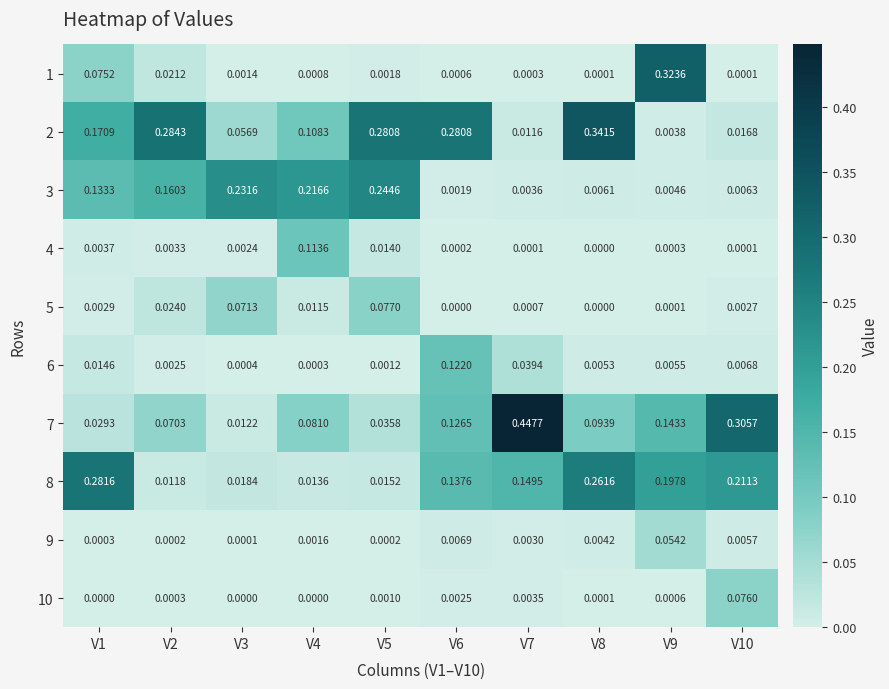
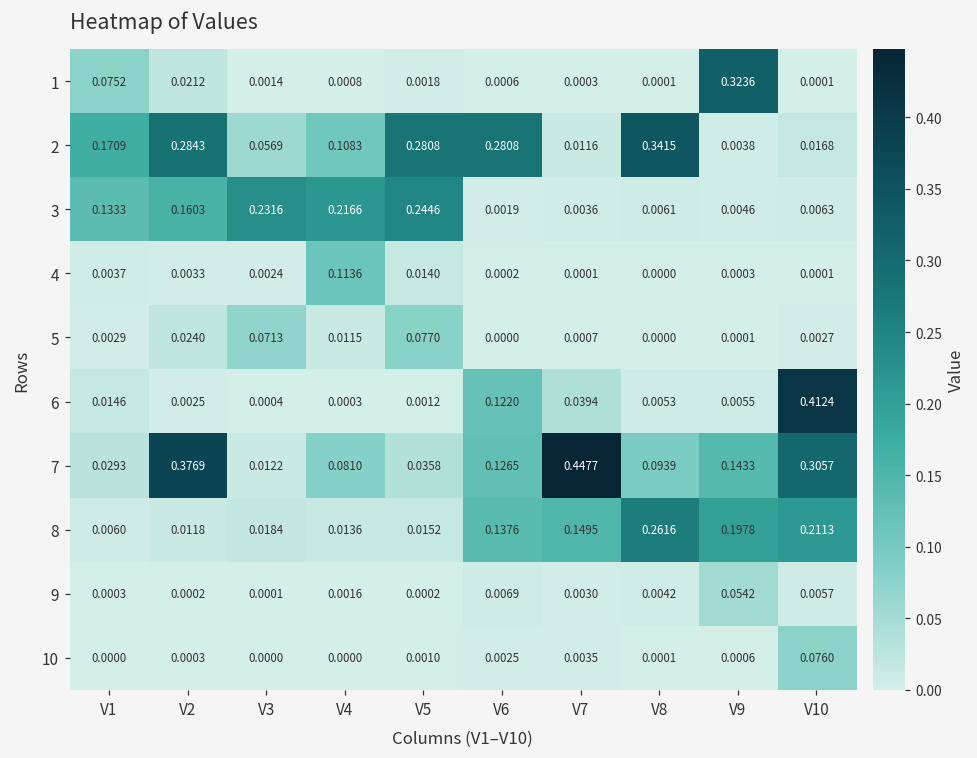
  {
    "1": {
      "V1": 0.0752,
      "V2": 0.0212,
      "V3": 0.0014,
      "V4": 0.0008,
      "V5": 0.0018,
      "V6": 0.0006,
      "V7": 0.0003,
      "V8": 0.0001,
      "V9": 0.3236,
      "V10": 0.0001
    },
    "2": {
      "V1": 0.1709,
      "V2": 0.2843,
      "V3": 0.0569,
      "V4": 0.1083,
      "V5": 0.2808,
      "V6": 0.2808,
      "V7": 0.0116,
      "V8": 0.3415,
      "V9": 0.0038,
      "V10": 0.0168
    },
    "3": {
      "V1": 0.1333,
      "V2": 0.1603,
      "V3": 0.2316,
      "V4": 0.2166,
      "V5": 0.2446,
      "V6": 0.0019,
      "V7": 0.0036,
      "V8": 0.0061,
      "V9": 0.0046,
      "V10": 0.0063
    },
    "4": {
      "V1": 0.0037,
      "V2": 0.0033,
      "V3": 0.0024,
      "V4": 0.1136,
      "V5": 0.0140,
      "V6": 0.0002,
      "V7": 0.0001,
      "V8": 0.0000,
      "V9": 0.0003,
      "V10": 0.0001
    },
    "5": {
      "V1": 0.0029,
      "V2": 0.0240,
      "V3": 0.0713,
      "V4": 0.0115,
      "V5": 0.0770,
      "V6": 0.0000,
      "V7": 0.0007,
      "V8": 0.0000,
      "V9": 0.0001,
      "V10": 0.0027
    },
    "6": {
      "V1": 0.0146,
      "V2": 0.0025,
      "V3": 0.0004,
      "V4": 0.0003,
      "V5": 0.0012,
      "V6": 0.1220,
      "V7": 0.0394,
      "V8": 0.0053,
      "V9": 0.0055,
-     "V10": 0.0068
+     "V10": 0.4124
    },
    "7": {
      "V1": 0.0293,
-     "V2": 0.0703,
+     "V2": 0.3769,
      "V3": 0.0122,
      "V4": 0.0810,
      "V5": 0.0358,
      "V6": 0.1265,
      "V7": 0.4477,
      "V8": 0.0939,
      "V9": 0.1433,
      "V10": 0.3057
    },
    "8": {
-     "V1": 0.2816,
+     "V1": 0.0060,
      "V2": 0.0118,
      "V3": 0.0184,
      "V4": 0.0136,
      "V5": 0.0152,
      "V6": 0.1376,
      "V7": 0.1495,
      "V8": 0.2616,
      "V9": 0.1978,
      "V10": 0.2113
    },
    "9": {
      "V1": 0.0003,
      "V2": 0.0002,
      "V3": 0.0001,
      "V4": 0.0016,
      "V5": 0.0002,
      "V6": 0.0069,
      "V7": 0.0030,
      "V8": 0.0042,
      "V9": 0.0542,
      "V10": 0.0057
    },
    "10": {
      "V1": 0.0000,
      "V2": 0.0003,
      "V3": 0.0000,
      "V4": 0.0000,
      "V5": 0.0010,
      "V6": 0.0025,
      "V7": 0.0035,
      "V8": 0.0001,
      "V9": 0.0006,
      "V10": 0.0760
    }
  }
